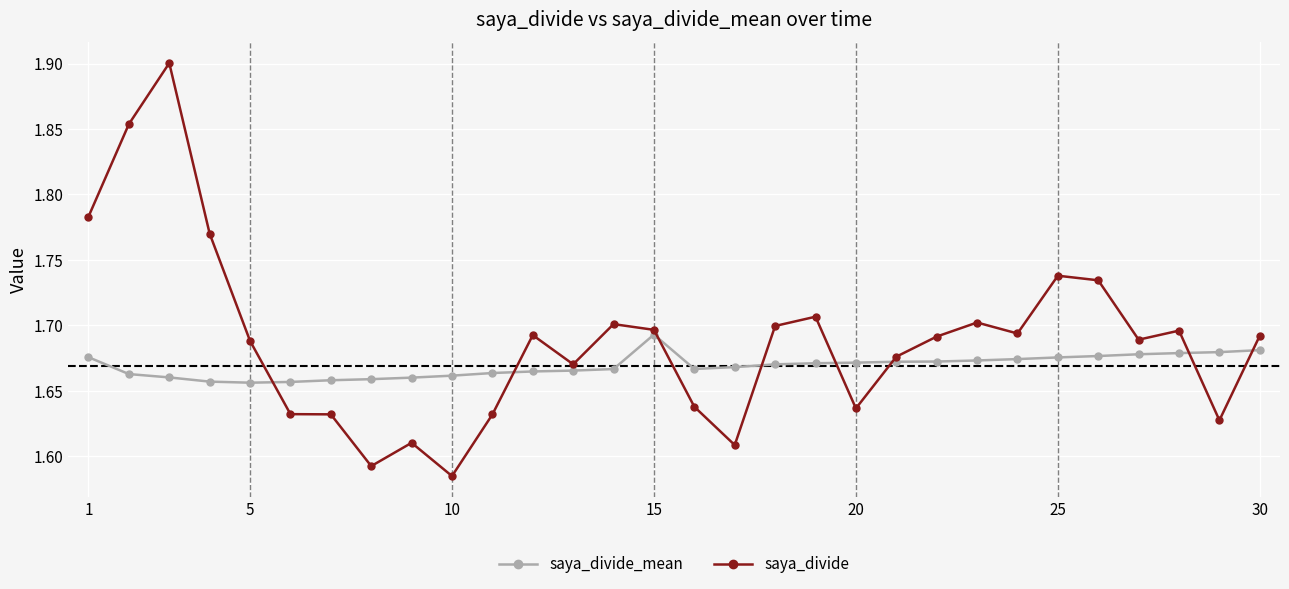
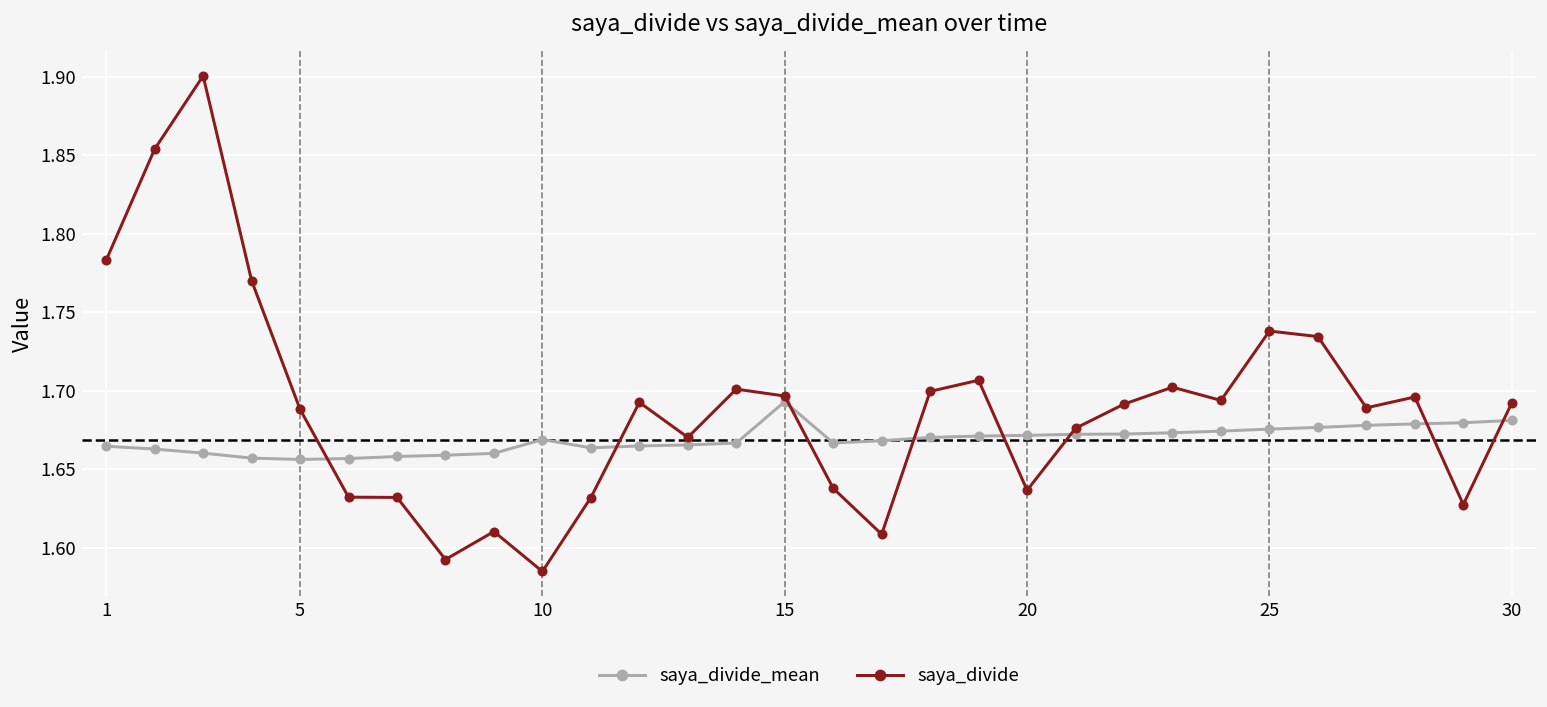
  {
    "saya_divide_mean": {
-     "1": 1.676,
+     "1": 1.665,
      "5": 1.656,
-     "10": 1.662,
+     "10": 1.669,
      "15": 1.693,
      "20": 1.672,
      "25": 1.675,
      "30": 1.681
    },
    "saya_divide": {
      "1": 1.783,
      "5": 1.688,
      "10": 1.585,
      "15": 1.697,
      "20": 1.637,
      "25": 1.738,
      "30": 1.692
    }
  }
